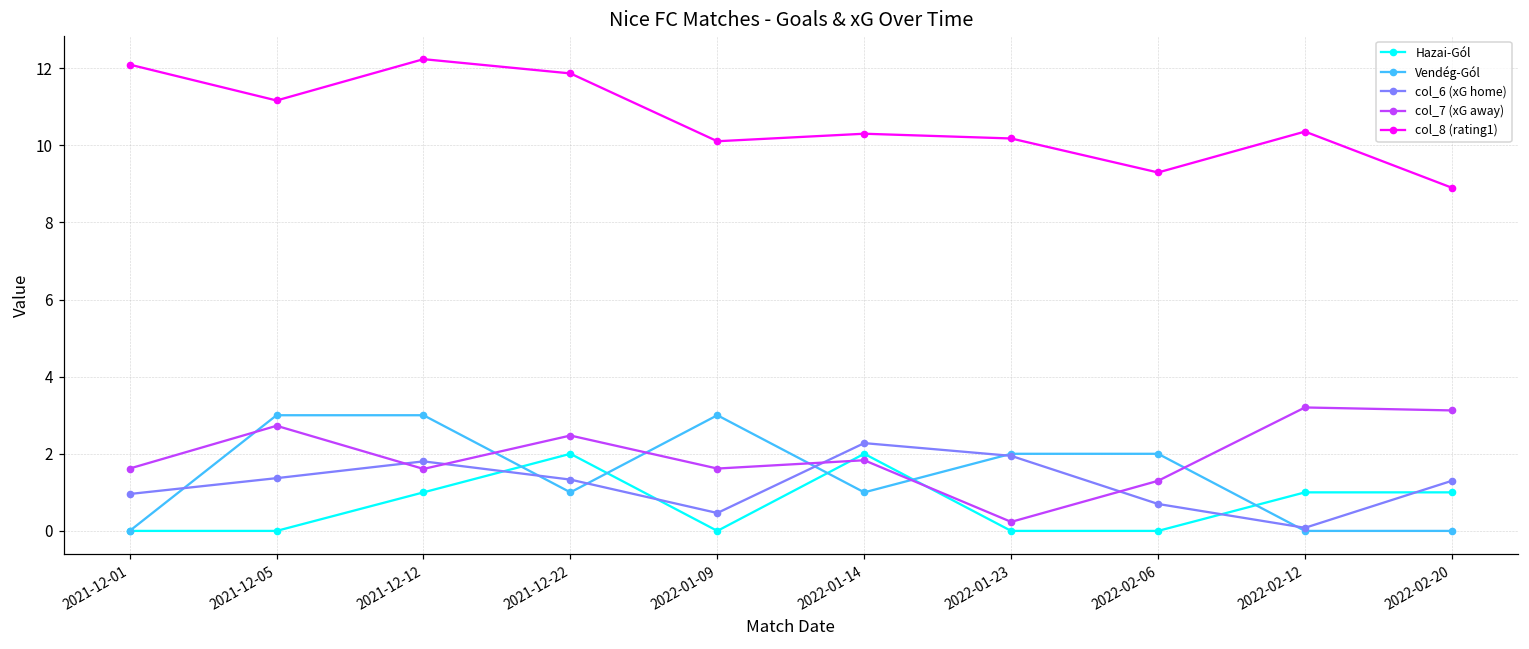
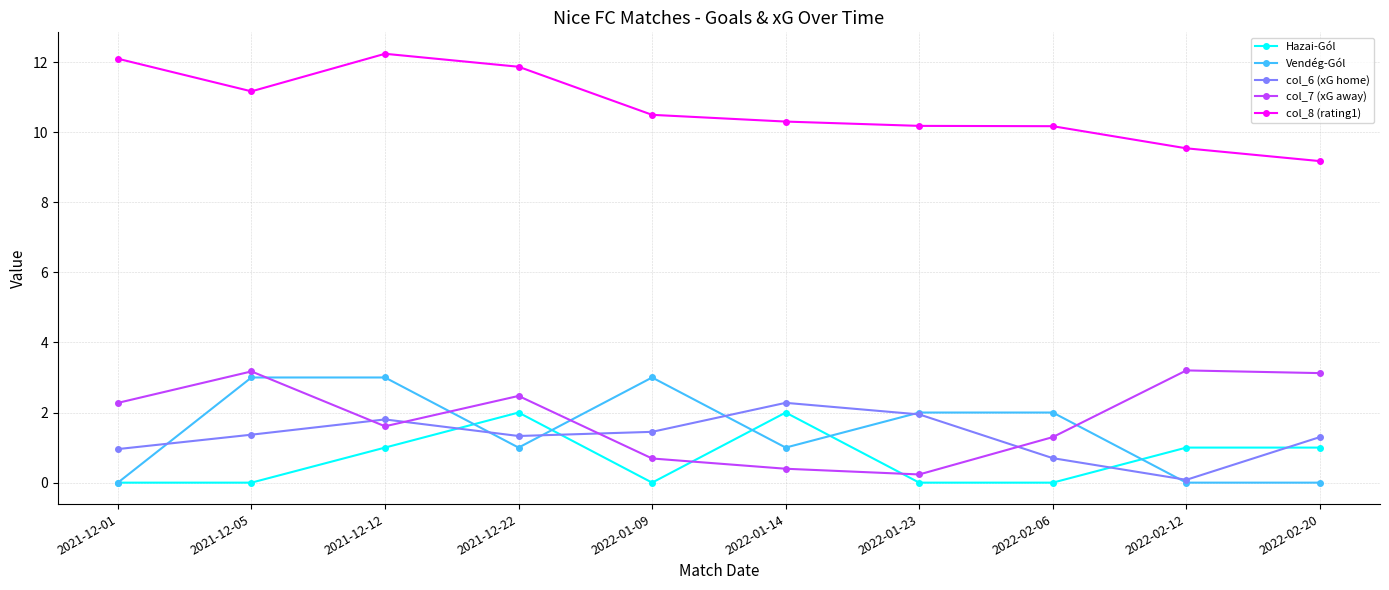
  {
    "Hazai-Gól": {
      "2021-12-05": 0.0,
      "2021-12-12": 1.0,
      "2021-12-22": 2.0,
      "2022-01-09": 0.0,
      "2022-01-14": 2.0,
      "2022-01-23": 0.0,
      "2022-02-06": 0.0,
      "2022-02-12": 1.0,
      "2022-02-20": 1.0
    },
    "Vendég-Gól": {
      "2021-12-05": 3.0,
      "2021-12-12": 3.0,
      "2021-12-22": 1.0,
      "2022-01-09": 3.0,
      "2022-01-14": 1.0,
      "2022-02-06": 2.0,
      "2022-02-12": 0.0,
      "2022-02-20": 0.0
    },
    "col_6 (xG home)": {
      "2021-12-01": 1.0,
      "2021-12-05": 1.4,
      "2021-12-12": 1.8,
      "2021-12-22": 1.3,
-     "2022-01-09": 0.5,
+     "2022-01-09": 1.4,
      "2022-01-14": 2.3,
      "2022-02-06": 0.7,
      "2022-02-12": 0.1,
      "2022-02-20": 1.3
    },
    "col_7 (xG away)": {
-     "2021-12-01": 1.6,
-     "2021-12-05": 2.7,
+     "2021-12-01": 2.3,
+     "2021-12-05": 3.2,
      "2021-12-12": 1.6,
      "2021-12-22": 2.5,
-     "2022-01-09": 1.6,
-     "2022-01-14": 1.8,
+     "2022-01-09": 0.7,
+     "2022-01-14": 0.4,
      "2022-01-23": 0.2,
      "2022-02-06": 1.3,
      "2022-02-12": 3.2,
      "2022-02-20": 3.1
    },
    "col_8 (rating1)": {
      "2021-12-01": 12.1,
      "2021-12-05": 11.2,
      "2021-12-12": 12.2,
      "2021-12-22": 11.9,
-     "2022-01-09": 10.1,
+     "2022-01-09": 10.5,
      "2022-01-14": 10.3,
      "2022-01-23": 10.2,
-     "2022-02-06": 9.3,
-     "2022-02-12": 10.4,
-     "2022-02-20": 8.9
+     "2022-02-06": 10.2,
+     "2022-02-12": 9.5,
+     "2022-02-20": 9.2
    }
  }
